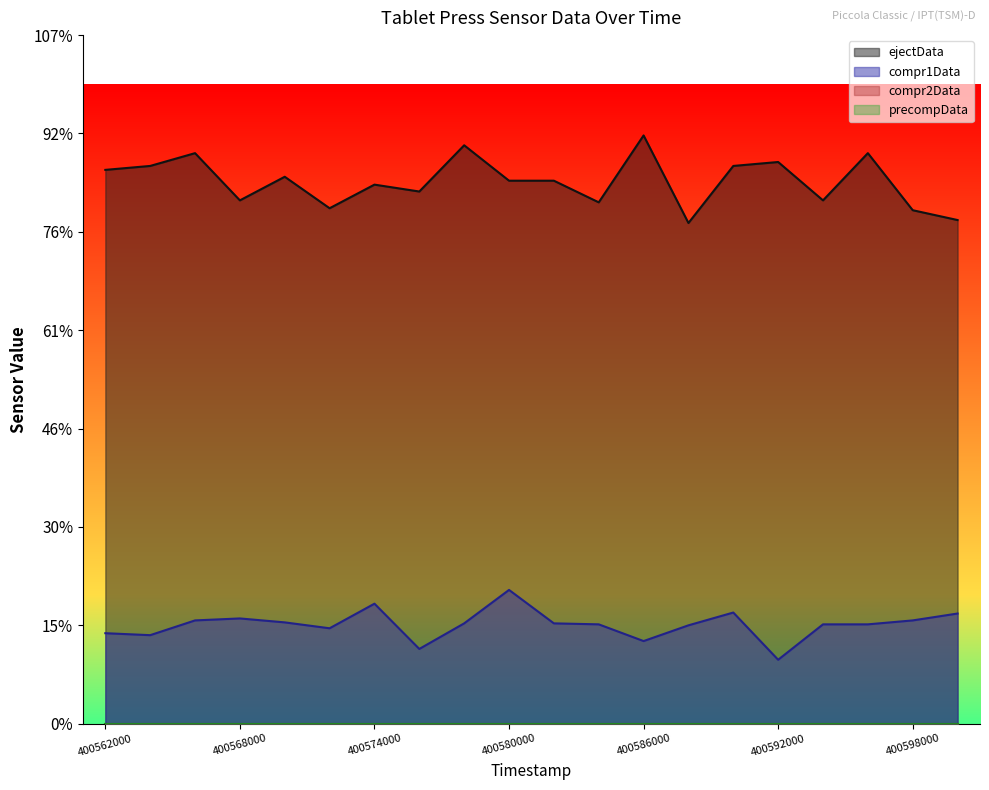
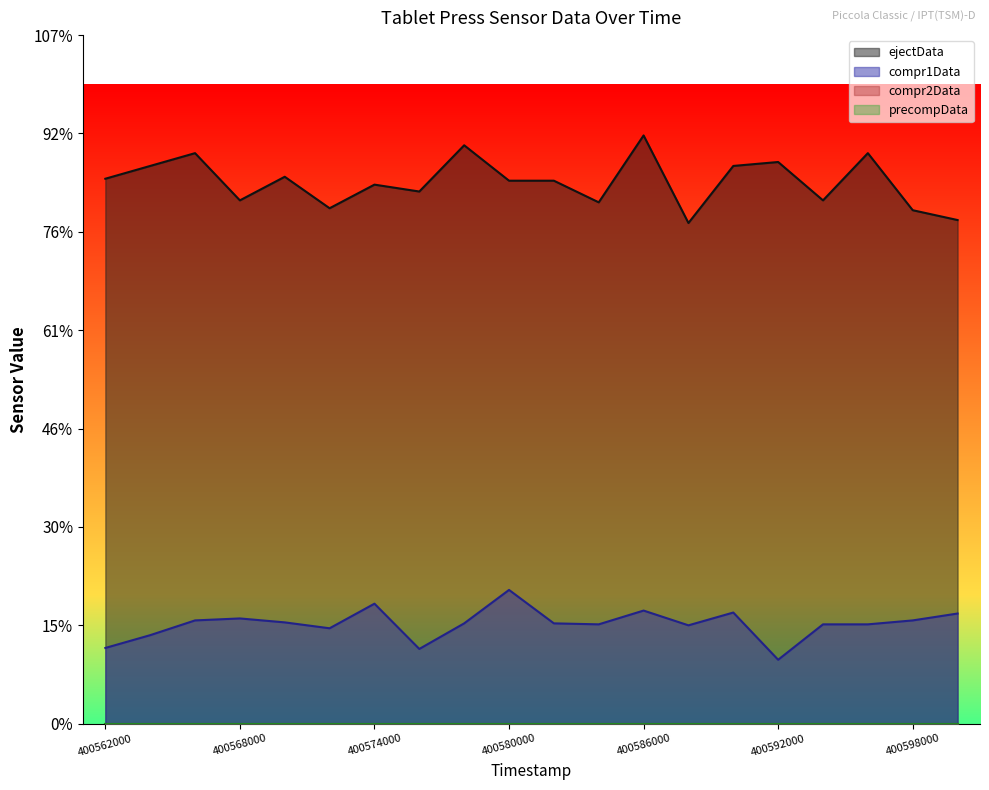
  {
    "ejectData": {
-     "400562000": "86%",
+     "400562000": "85%",
      "400568000": "81%",
      "400574000": "84%",
      "400580000": "84%",
      "400586000": "91%",
      "400592000": "87%",
      "400598000": "80%"
    },
    "compr1Data": {
-     "400562000": "14%",
+     "400562000": "12%",
      "400568000": "16%",
      "400574000": "19%",
      "400580000": "21%",
-     "400586000": "13%",
+     "400586000": "18%",
      "400592000": "10%",
      "400598000": "16%"
    },
    "precompData": {
      "400562000": "0%",
      "400568000": "0%",
      "400574000": "0%",
      "400580000": "0%",
      "400586000": "0%",
      "400592000": "0%",
      "400598000": "0%"
    }
  }
